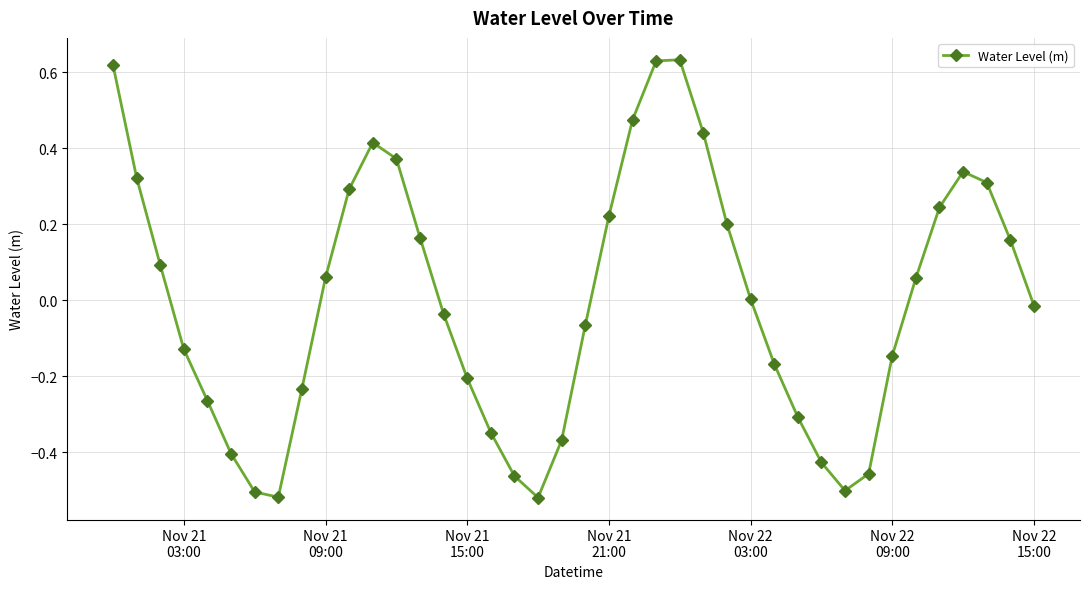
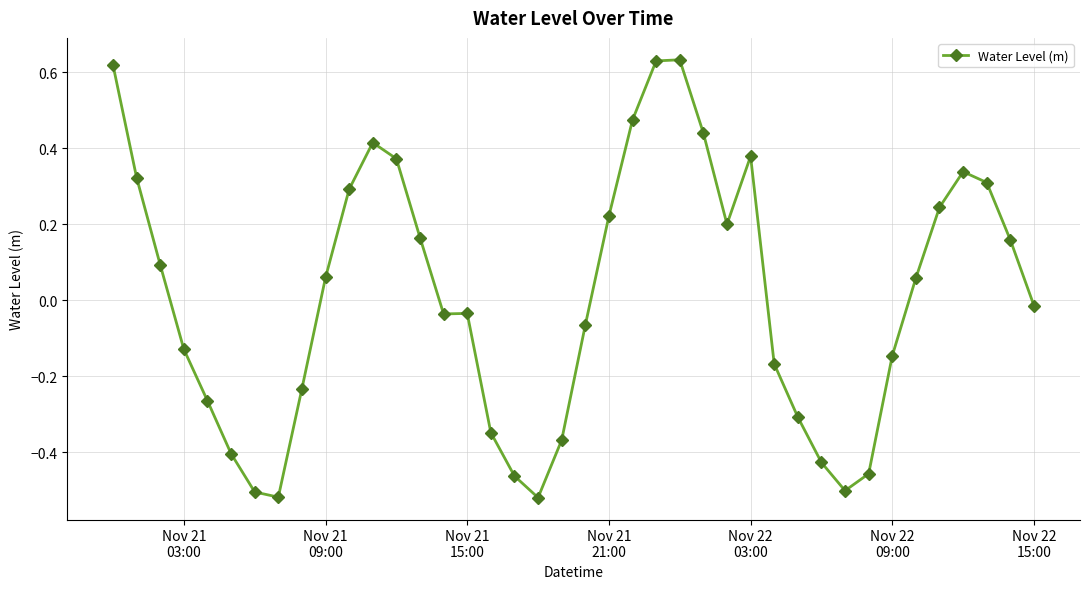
  {
    "Nov 21 03:00": -0.13,
    "Nov 21 09:00": 0.06,
-   "Nov 21 15:00": -0.21,
+   "Nov 21 15:00": -0.03,
    "Nov 21 21:00": 0.22,
-   "Nov 22 03:00": 0.00,
+   "Nov 22 03:00": 0.38,
    "Nov 22 09:00": -0.15,
    "Nov 22 15:00": -0.01
  }
